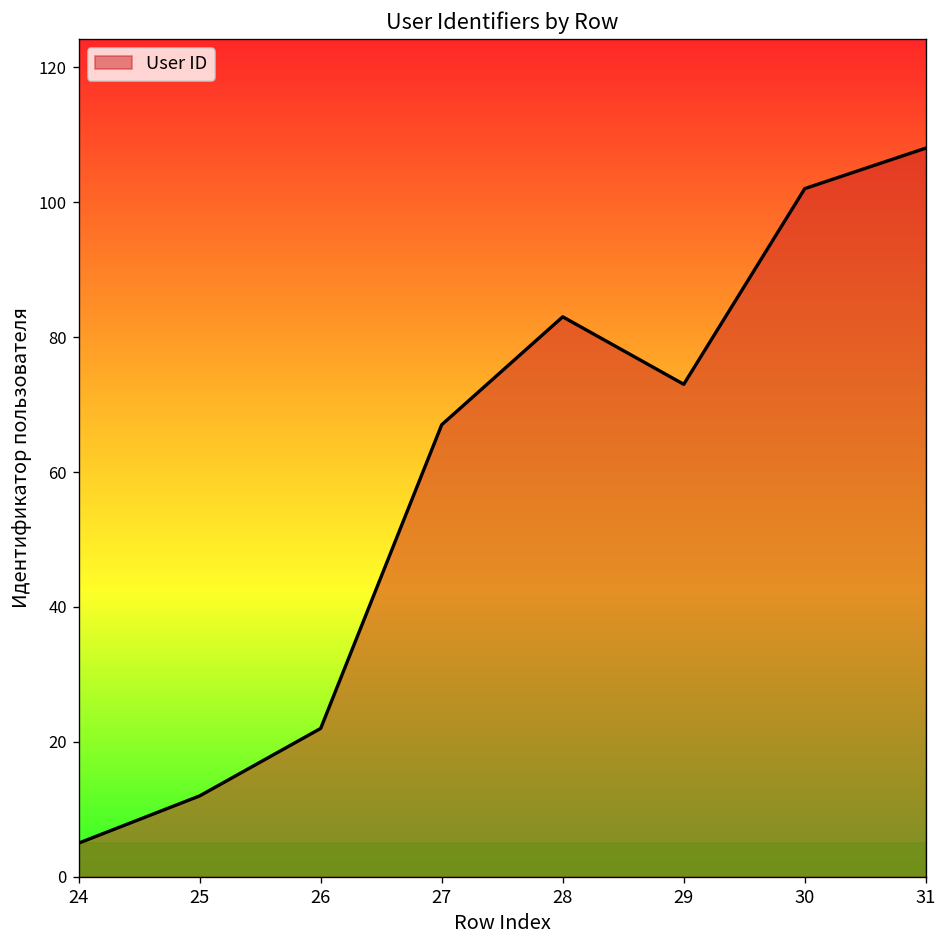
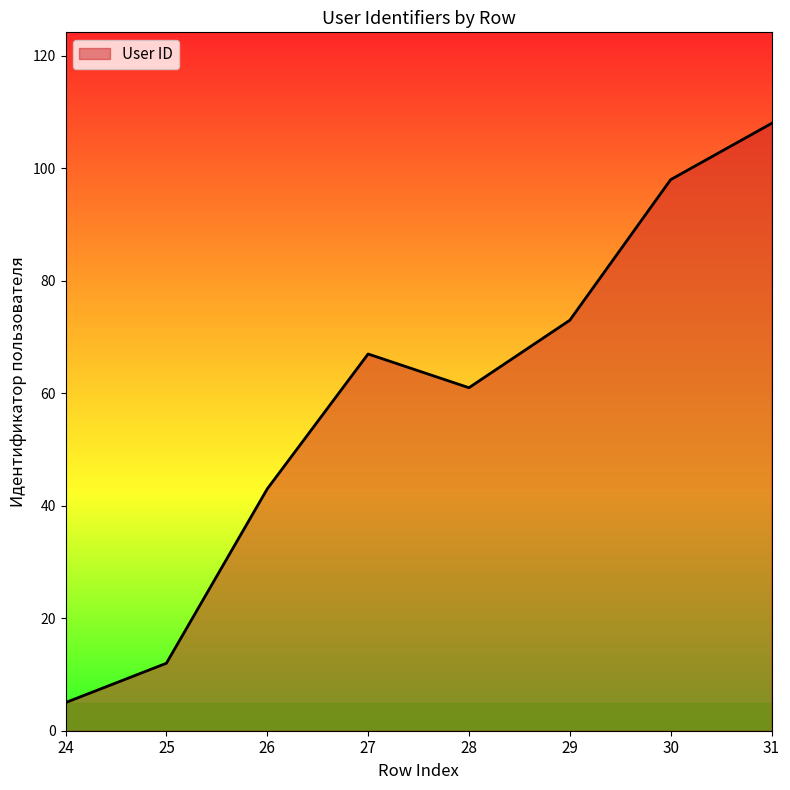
  {
    "25": 12,
-   "26": 22,
+   "26": 43,
    "27": 67,
-   "28": 83,
+   "28": 61,
    "29": 73,
-   "30": 102,
+   "30": 98,
    "31": 108
  }
